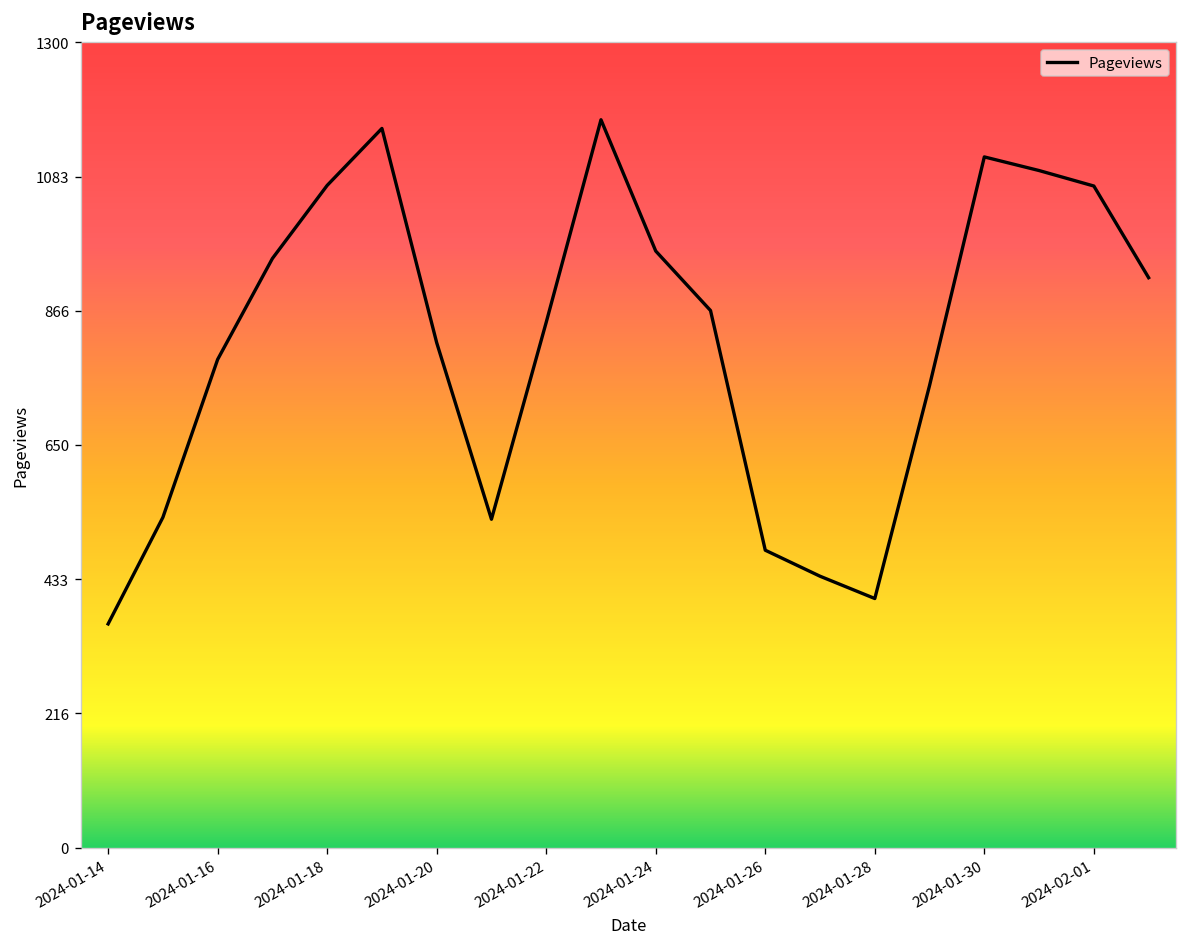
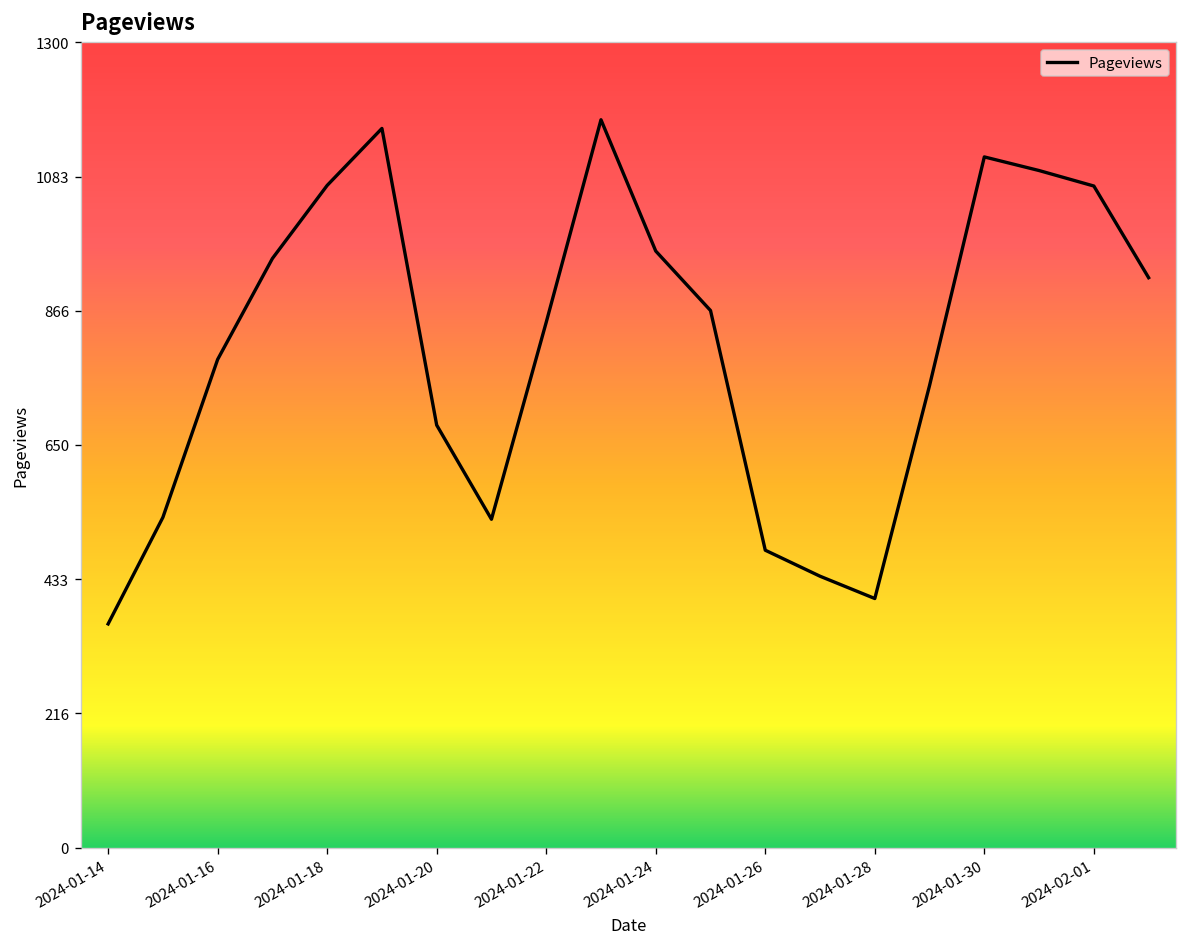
  {
    "2024-01-14": 360,
    "2024-01-16": 790,
    "2024-01-18": 1070,
-   "2024-01-20": 820,
+   "2024-01-20": 680,
    "2024-01-22": 850,
    "2024-01-24": 960,
    "2024-01-26": 480,
    "2024-01-28": 400,
    "2024-01-30": 1120,
    "2024-02-01": 1070
  }
